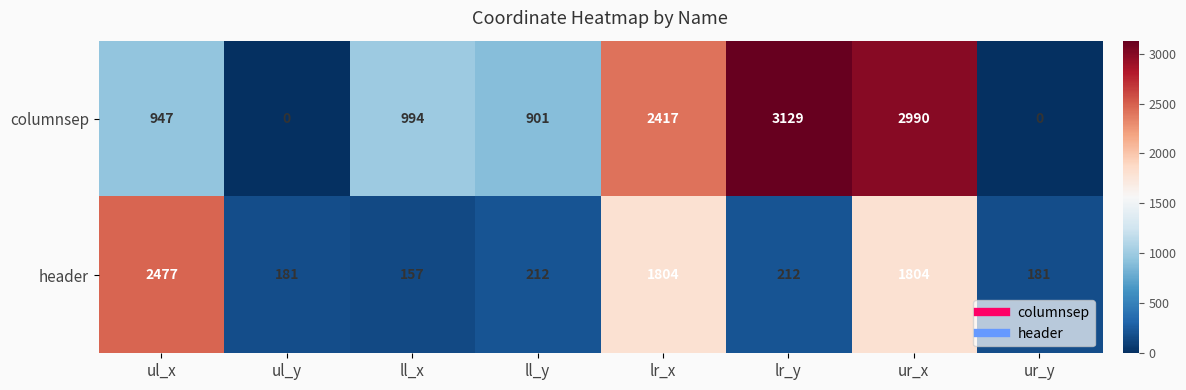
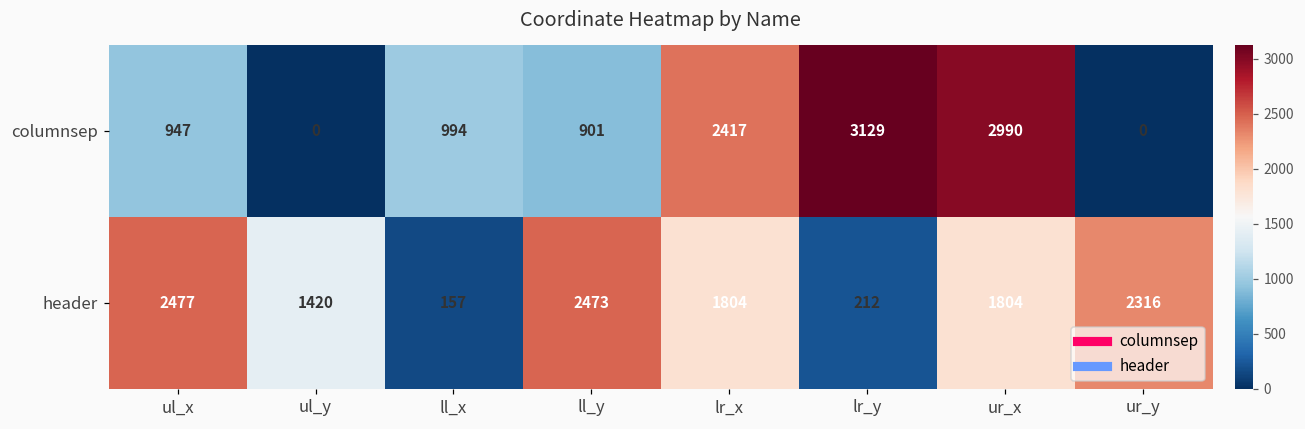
  {
    "columnsep": {
      "ul_x": 947,
      "ll_x": 994,
      "ll_y": 901,
      "lr_x": 2417,
      "lr_y": 3129,
      "ur_x": 2990
    },
    "header": {
      "ul_x": 2477,
-     "ul_y": 181,
+     "ul_y": 1420,
      "ll_x": 157,
-     "ll_y": 212,
+     "ll_y": 2473,
      "lr_y": 212,
-     "ur_y": 181
+     "ur_y": 2316
    }
  }
